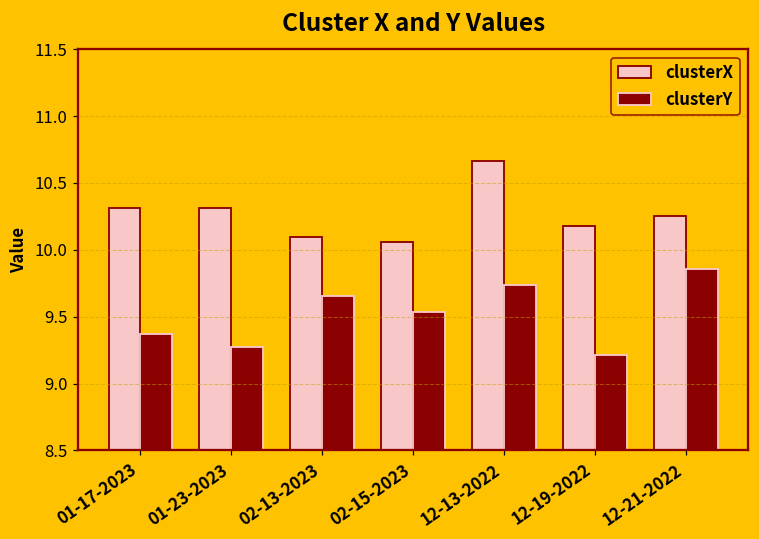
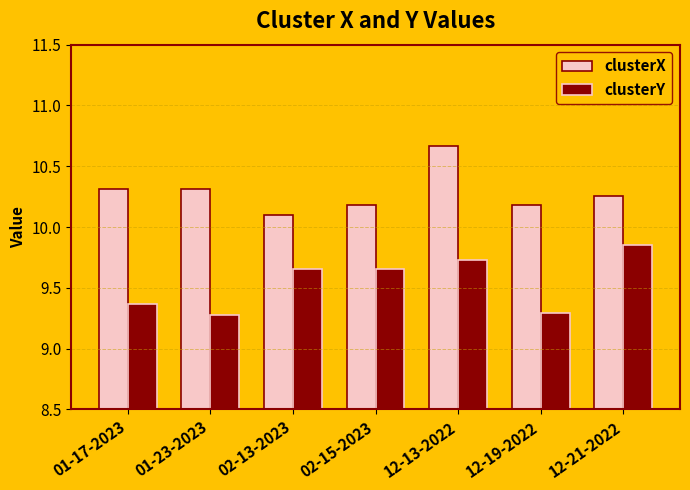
  {
    "clusterX": {
      "01-17-2023": 10.31,
      "01-23-2023": 10.31,
      "02-13-2023": 10.10,
-     "02-15-2023": 10.06,
+     "02-15-2023": 10.18,
      "12-13-2022": 10.67,
      "12-19-2022": 10.18,
      "12-21-2022": 10.25
    },
    "clusterY": {
      "01-17-2023": 9.37,
      "01-23-2023": 9.27,
      "02-13-2023": 9.65,
-     "02-15-2023": 9.53,
+     "02-15-2023": 9.65,
      "12-13-2022": 9.73,
-     "12-19-2022": 9.21,
+     "12-19-2022": 9.29,
      "12-21-2022": 9.85
    }
  }
